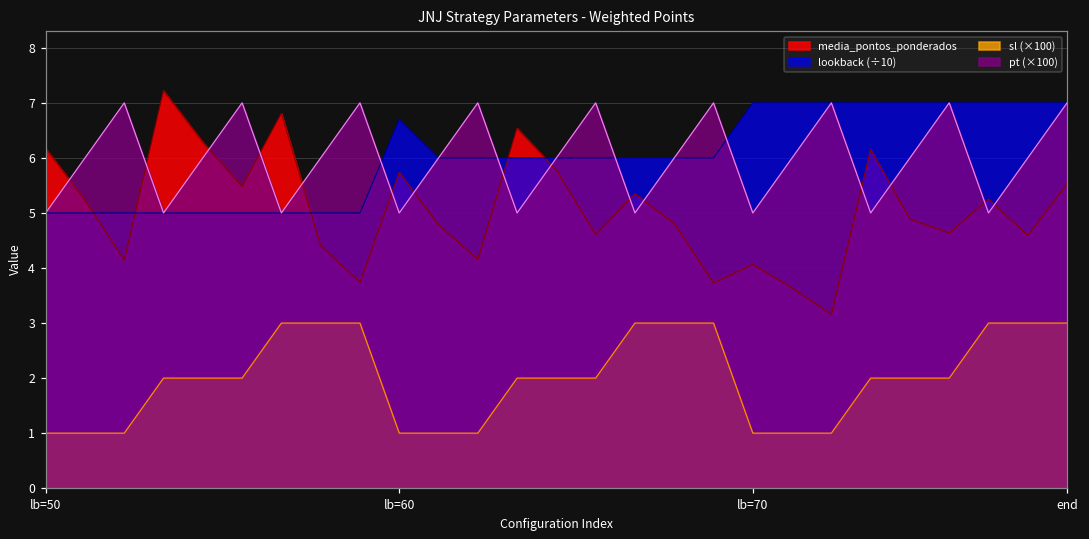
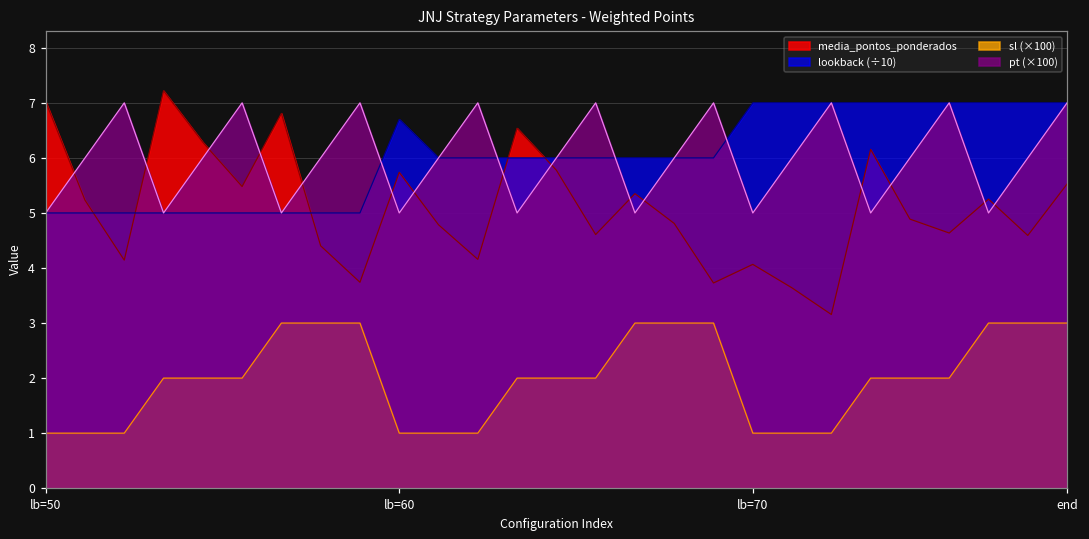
  {
    "media_pontos_ponderados": {
-     "lb=50": 6.2,
+     "lb=50": 7.0,
      "lb=60": 5.7,
      "lb=70": 4.1,
      "end": 5.5
    },
    "lookback (÷10)": {
      "lb=60": 6.7,
      "lb=70": 7.0
    },
    "sl (×100)": {
      "lb=50": 1.0,
      "lb=60": 1.0,
      "lb=70": 1.0,
      "end": 3.0
    },
    "pt (×100)": {
      "lb=60": 5.0,
      "lb=70": 5.0
    }
  }
